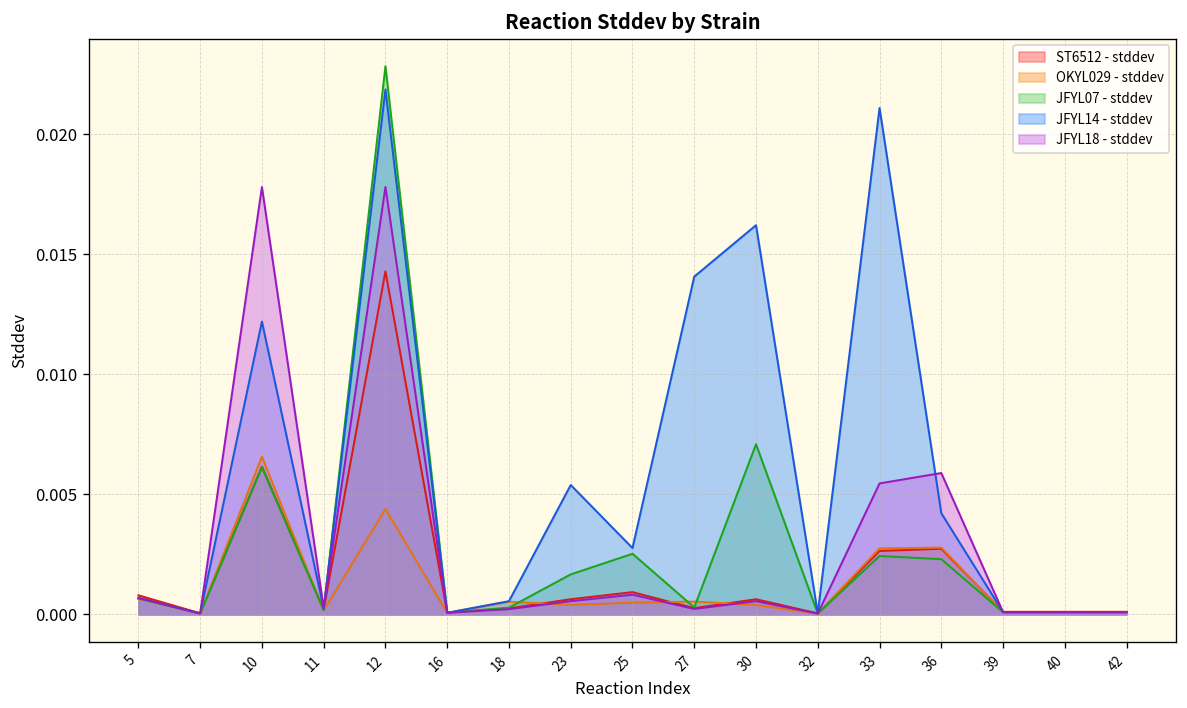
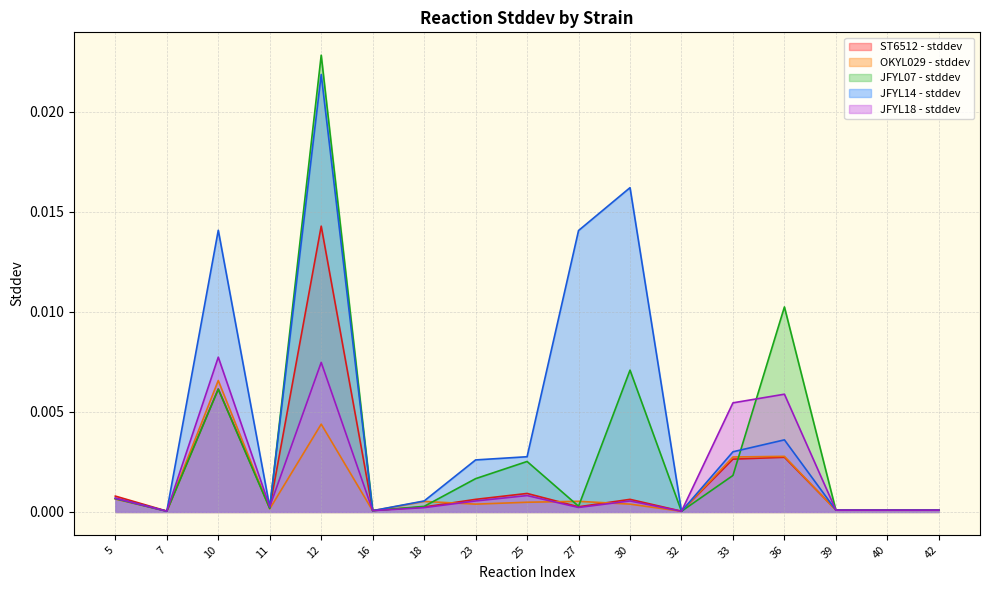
  {
    "JFYL07 - stddev": {
      "12": 0.0228,
      "23": 0.0017,
      "25": 0.0025,
      "30": 0.0071,
-     "33": 0.0024,
-     "36": 0.0023
+     "33": 0.0018,
+     "36": 0.0102
    },
    "JFYL14 - stddev": {
-     "10": 0.0122,
+     "10": 0.0141,
      "12": 0.0219,
-     "23": 0.0054,
+     "23": 0.0026,
      "25": 0.0028,
      "27": 0.0141,
      "30": 0.0162,
-     "33": 0.0211,
-     "36": 0.0042
+     "33": 0.0030,
+     "36": 0.0036
    },
    "JFYL18 - stddev": {
-     "10": 0.0178,
-     "12": 0.0178,
+     "10": 0.0077,
+     "12": 0.0075,
      "33": 0.0055,
      "36": 0.0059
    }
  }
